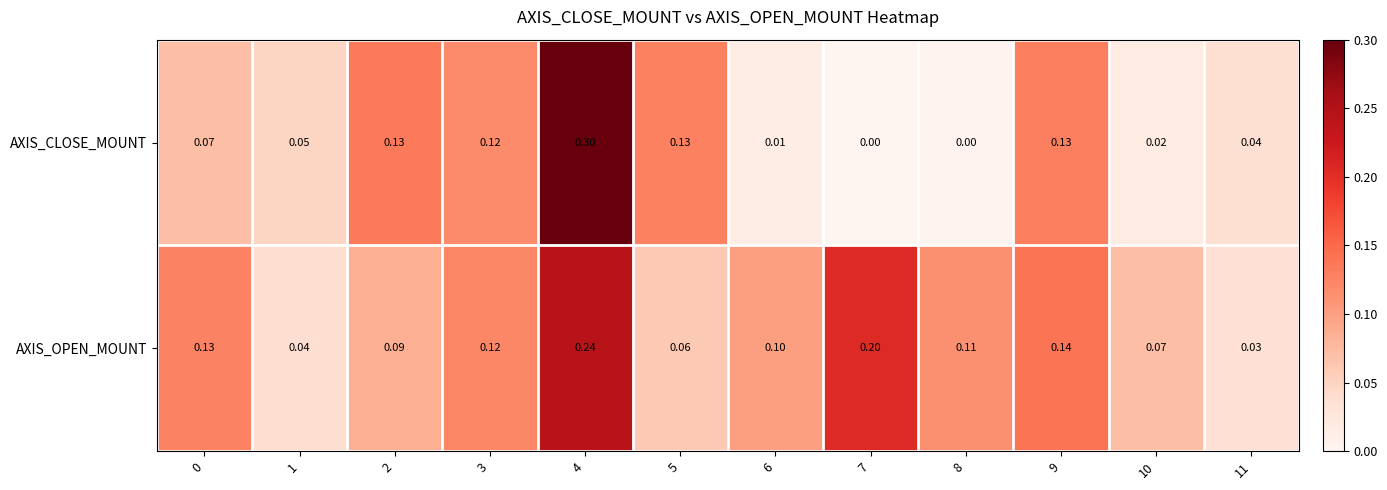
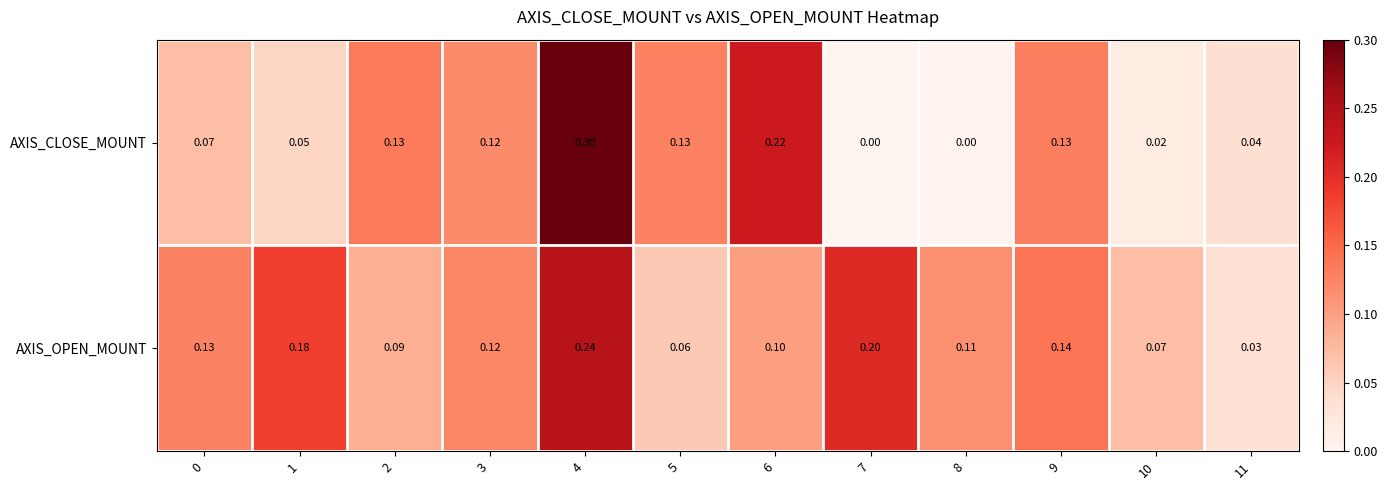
  {
    "AXIS_CLOSE_MOUNT": {
      "0": 0.07,
      "1": 0.05,
      "2": 0.13,
      "3": 0.12,
      "4": 0.30,
      "5": 0.13,
-     "6": 0.01,
+     "6": 0.22,
      "7": 0.00,
      "8": 0.00,
      "9": 0.13,
      "10": 0.02,
      "11": 0.04
    },
    "AXIS_OPEN_MOUNT": {
      "0": 0.13,
-     "1": 0.04,
+     "1": 0.18,
      "2": 0.09,
      "3": 0.12,
      "4": 0.24,
      "5": 0.06,
      "6": 0.10,
      "7": 0.20,
      "8": 0.11,
      "9": 0.14,
      "10": 0.07,
      "11": 0.03
    }
  }
